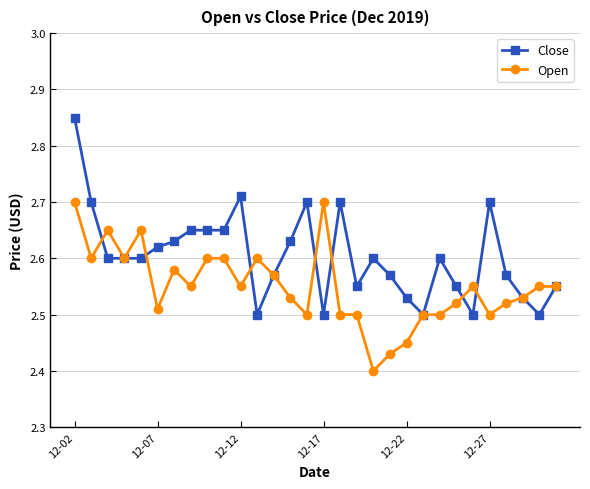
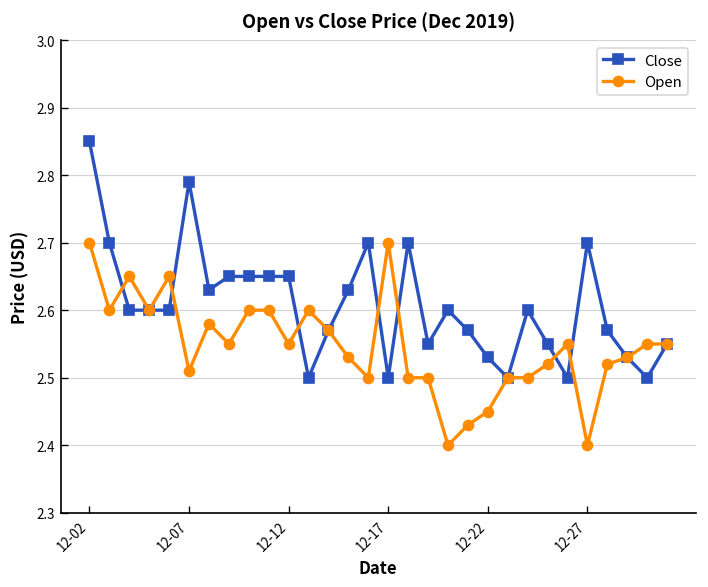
  {
    "Close": {
      "12-02": 2.85,
-     "12-07": 2.62,
-     "12-12": 2.71,
+     "12-07": 2.79,
+     "12-12": 2.65,
      "12-17": 2.50,
      "12-22": 2.53,
      "12-27": 2.70
    },
    "Open": {
      "12-02": 2.7,
      "12-07": 2.51,
      "12-12": 2.55,
      "12-17": 2.7,
      "12-22": 2.45,
-     "12-27": 2.5
+     "12-27": 2.4
    }
  }
